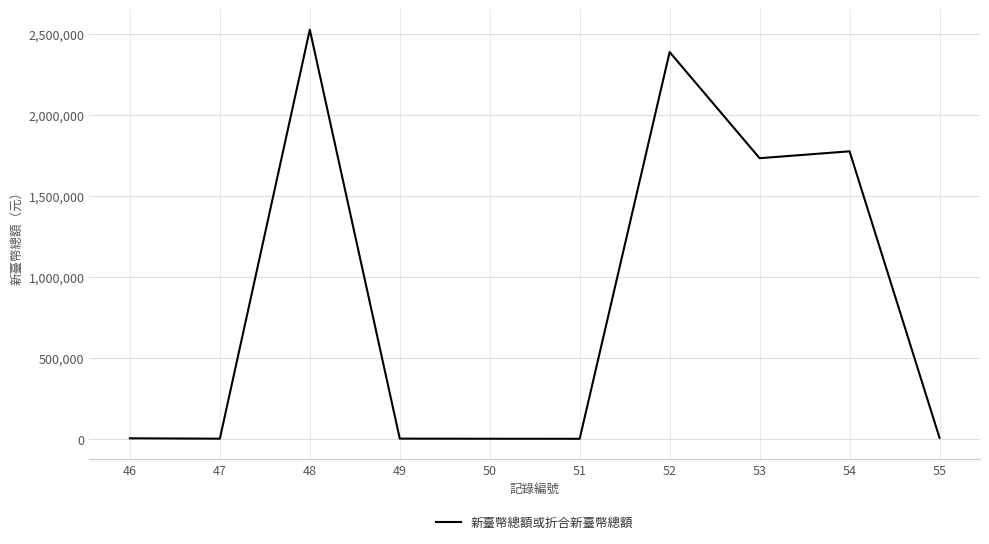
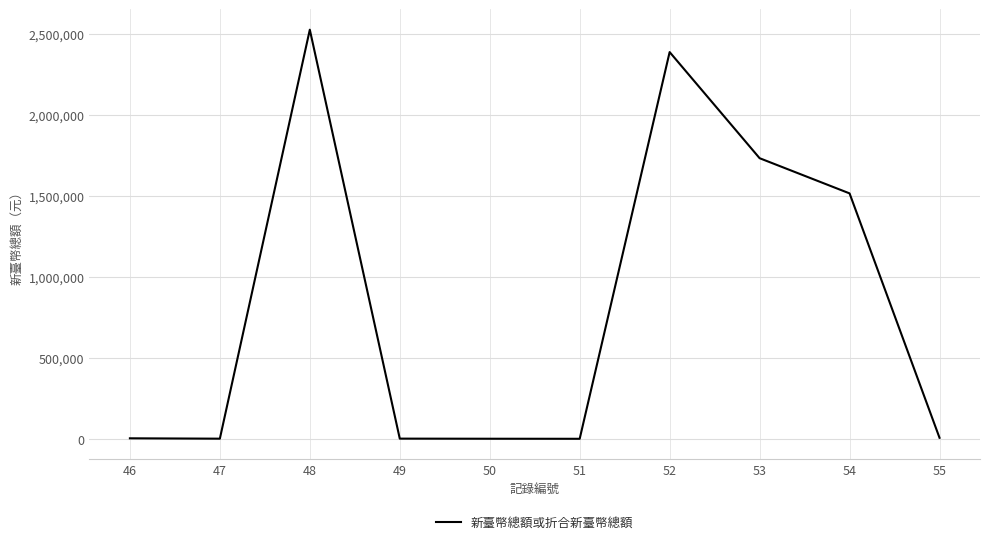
  {
    "46": "0",
    "47": "0",
    "48": "2,520,000",
    "49": "0",
    "50": "0",
    "51": "0",
    "52": "2,390,000",
    "53": "1,730,000",
-   "54": "1,770,000",
+   "54": "1,510,000",
    "55": "10,000"
  }
